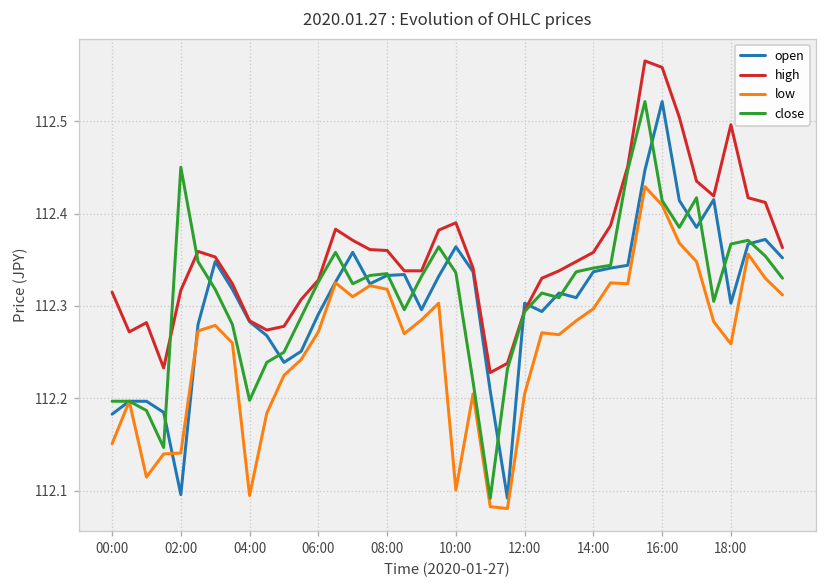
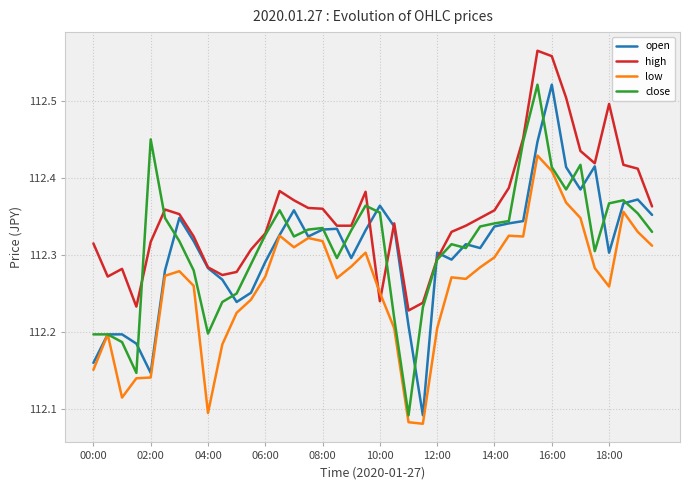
  {
    "open": {
-     "00:00": 112.18,
-     "02:00": 112.10,
+     "00:00": 112.16,
+     "02:00": 112.15,
      "06:00": 112.29,
      "10:00": 112.36,
      "12:00": 112.30,
      "14:00": 112.34,
      "16:00": 112.52,
      "18:00": 112.30
    },
    "high": {
      "00:00": 112.32,
      "02:00": 112.32,
      "08:00": 112.36,
-     "10:00": 112.39,
+     "10:00": 112.24,
      "14:00": 112.36,
      "16:00": 112.56,
      "18:00": 112.50
    },
    "low": {
      "00:00": 112.15,
      "02:00": 112.14,
      "04:00": 112.10,
      "06:00": 112.27,
      "08:00": 112.32,
-     "10:00": 112.10,
+     "10:00": 112.25,
      "12:00": 112.21,
      "14:00": 112.30,
      "16:00": 112.41,
      "18:00": 112.26
    },
    "close": {
      "00:00": 112.20,
      "02:00": 112.45,
      "04:00": 112.20,
-     "10:00": 112.34,
+     "10:00": 112.36,
      "14:00": 112.34,
      "16:00": 112.41,
      "18:00": 112.37
    }
  }
